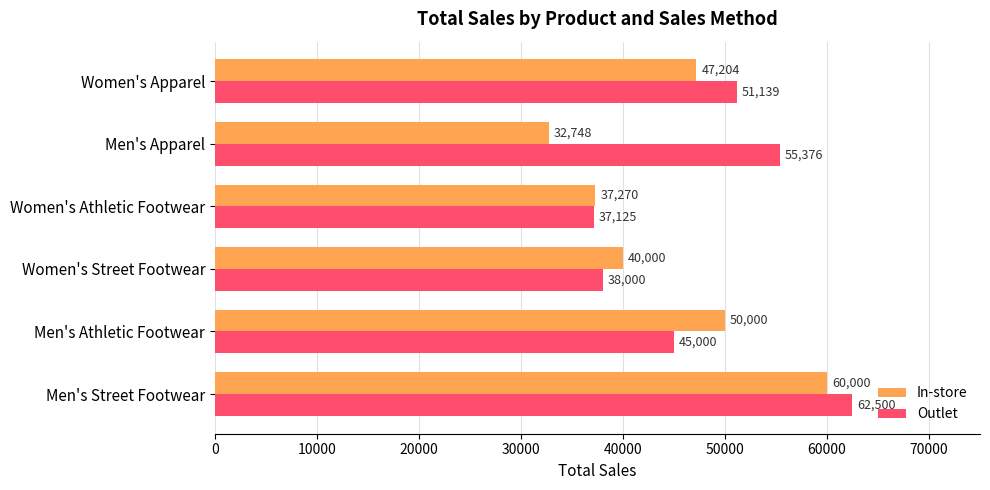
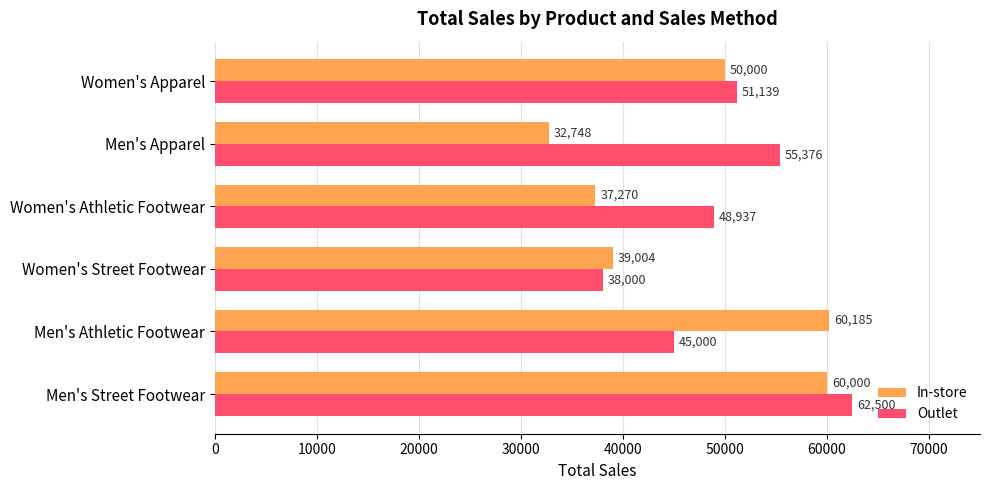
  {
    "In-store": {
-     "Women's Apparel": "47,204",
+     "Women's Apparel": "50,000",
      "Men's Apparel": "32,748",
      "Women's Athletic Footwear": "37,270",
-     "Women's Street Footwear": "40,000",
-     "Men's Athletic Footwear": "50,000",
+     "Women's Street Footwear": "39,004",
+     "Men's Athletic Footwear": "60,185",
      "Men's Street Footwear": "60,000"
    },
    "Outlet": {
      "Women's Apparel": "51,139",
      "Men's Apparel": "55,376",
-     "Women's Athletic Footwear": "37,125",
+     "Women's Athletic Footwear": "48,937",
      "Women's Street Footwear": "38,000",
      "Men's Athletic Footwear": "45,000",
      "Men's Street Footwear": "62,500"
    }
  }
